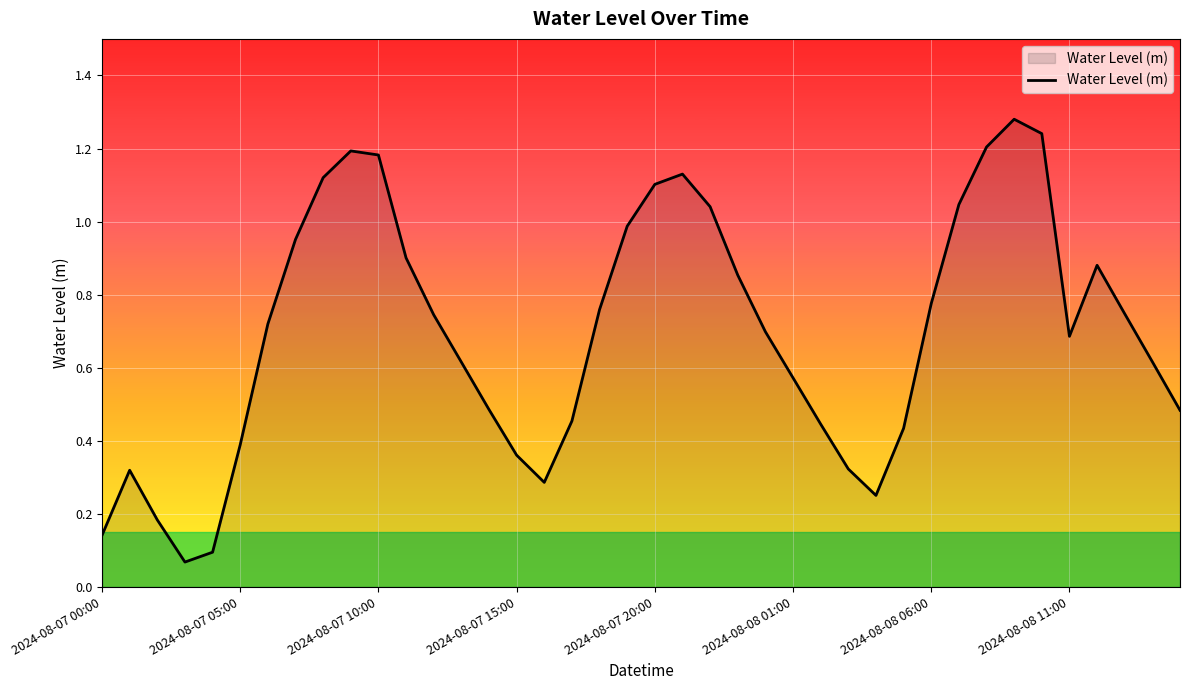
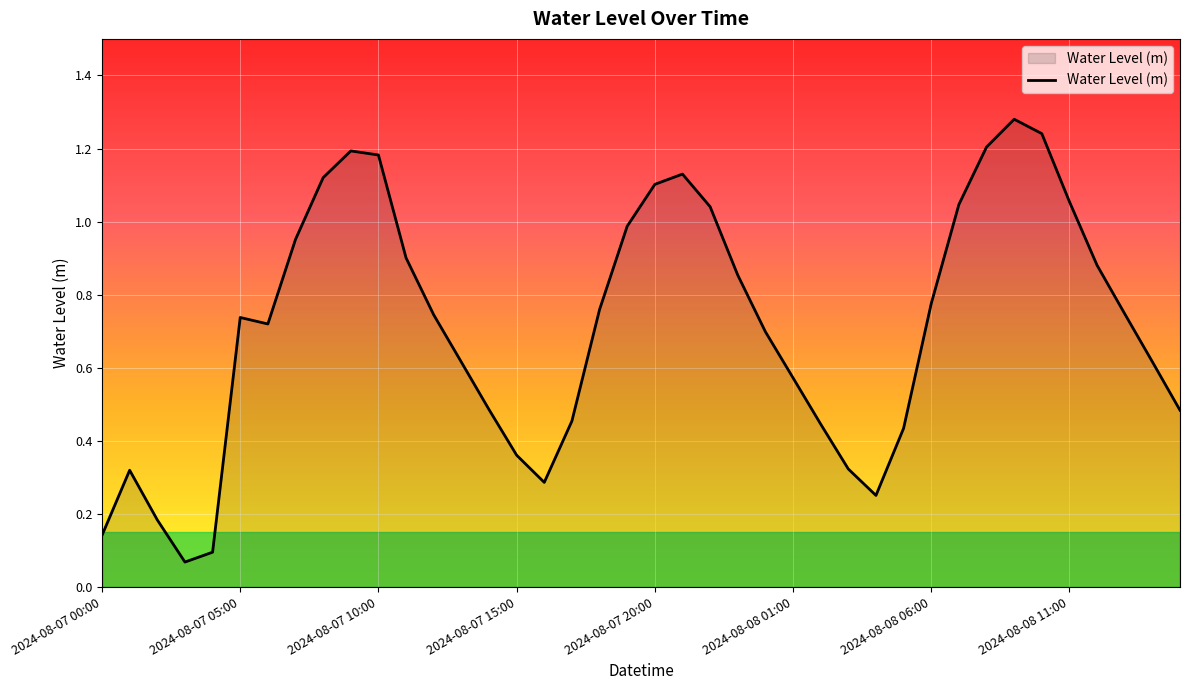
  {
-   "2024-08-07 05:00": 0.39,
+   "2024-08-07 05:00": 0.74,
    "2024-08-07 10:00": 1.18,
    "2024-08-07 15:00": 0.36,
    "2024-08-07 20:00": 1.10,
    "2024-08-08 01:00": 0.57,
    "2024-08-08 06:00": 0.78,
-   "2024-08-08 11:00": 0.69
+   "2024-08-08 11:00": 1.05
  }
